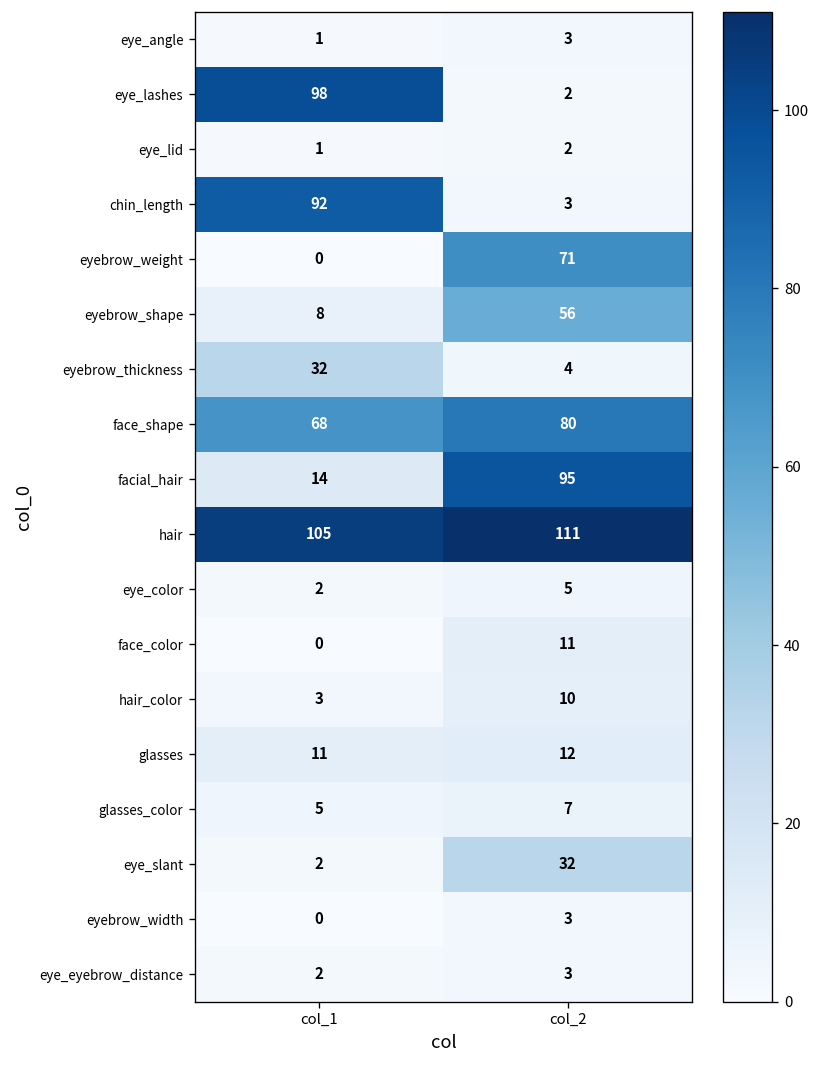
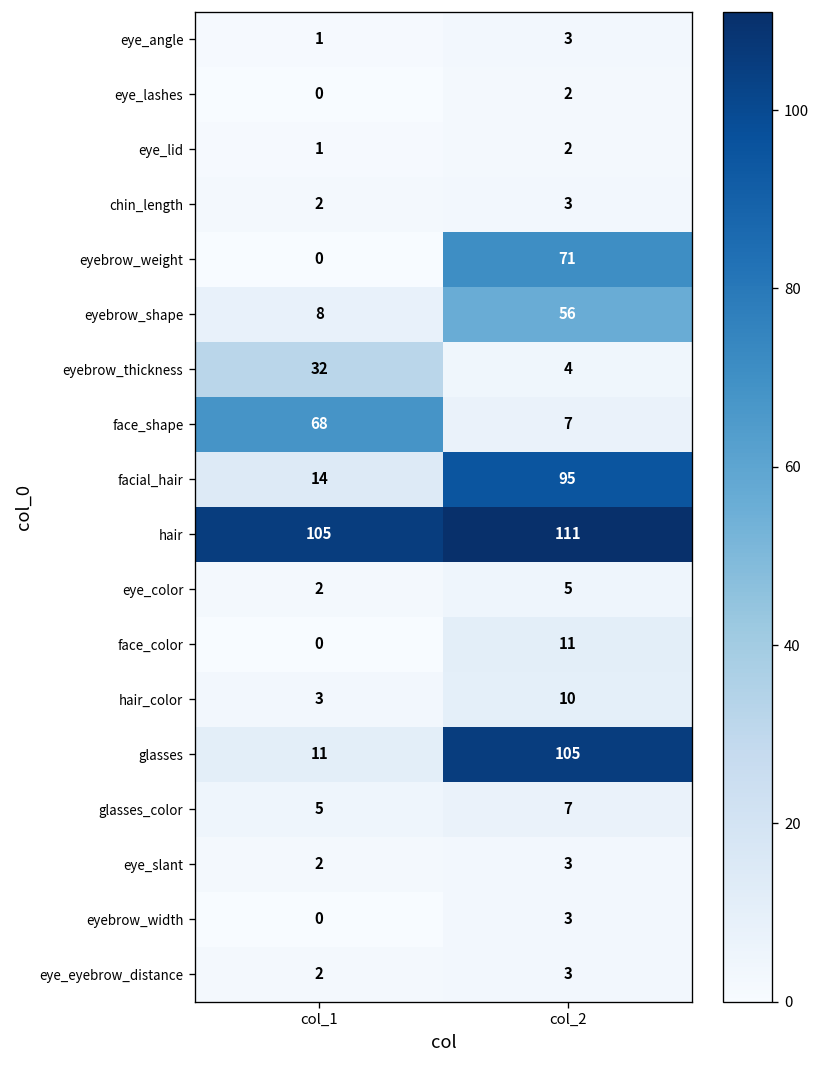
  {
    "eye_angle": {
      "col_1": 1,
      "col_2": 3
    },
    "eye_lashes": {
-     "col_1": 98,
+     "col_1": 0,
      "col_2": 2
    },
    "eye_lid": {
      "col_1": 1,
      "col_2": 2
    },
    "chin_length": {
-     "col_1": 92,
+     "col_1": 2,
      "col_2": 3
    },
    "eyebrow_weight": {
      "col_1": 0,
      "col_2": 71
    },
    "eyebrow_shape": {
      "col_1": 8,
      "col_2": 56
    },
    "eyebrow_thickness": {
      "col_1": 32,
      "col_2": 4
    },
    "face_shape": {
      "col_1": 68,
-     "col_2": 80
+     "col_2": 7
    },
    "facial_hair": {
      "col_1": 14,
      "col_2": 95
    },
    "hair": {
      "col_1": 105,
      "col_2": 111
    },
    "eye_color": {
      "col_1": 2,
      "col_2": 5
    },
    "face_color": {
      "col_1": 0,
      "col_2": 11
    },
    "hair_color": {
      "col_1": 3,
      "col_2": 10
    },
    "glasses": {
      "col_1": 11,
-     "col_2": 12
+     "col_2": 105
    },
    "glasses_color": {
      "col_1": 5,
      "col_2": 7
    },
    "eye_slant": {
      "col_1": 2,
-     "col_2": 32
+     "col_2": 3
    },
    "eyebrow_width": {
      "col_1": 0,
      "col_2": 3
    },
    "eye_eyebrow_distance": {
      "col_1": 2,
      "col_2": 3
    }
  }
